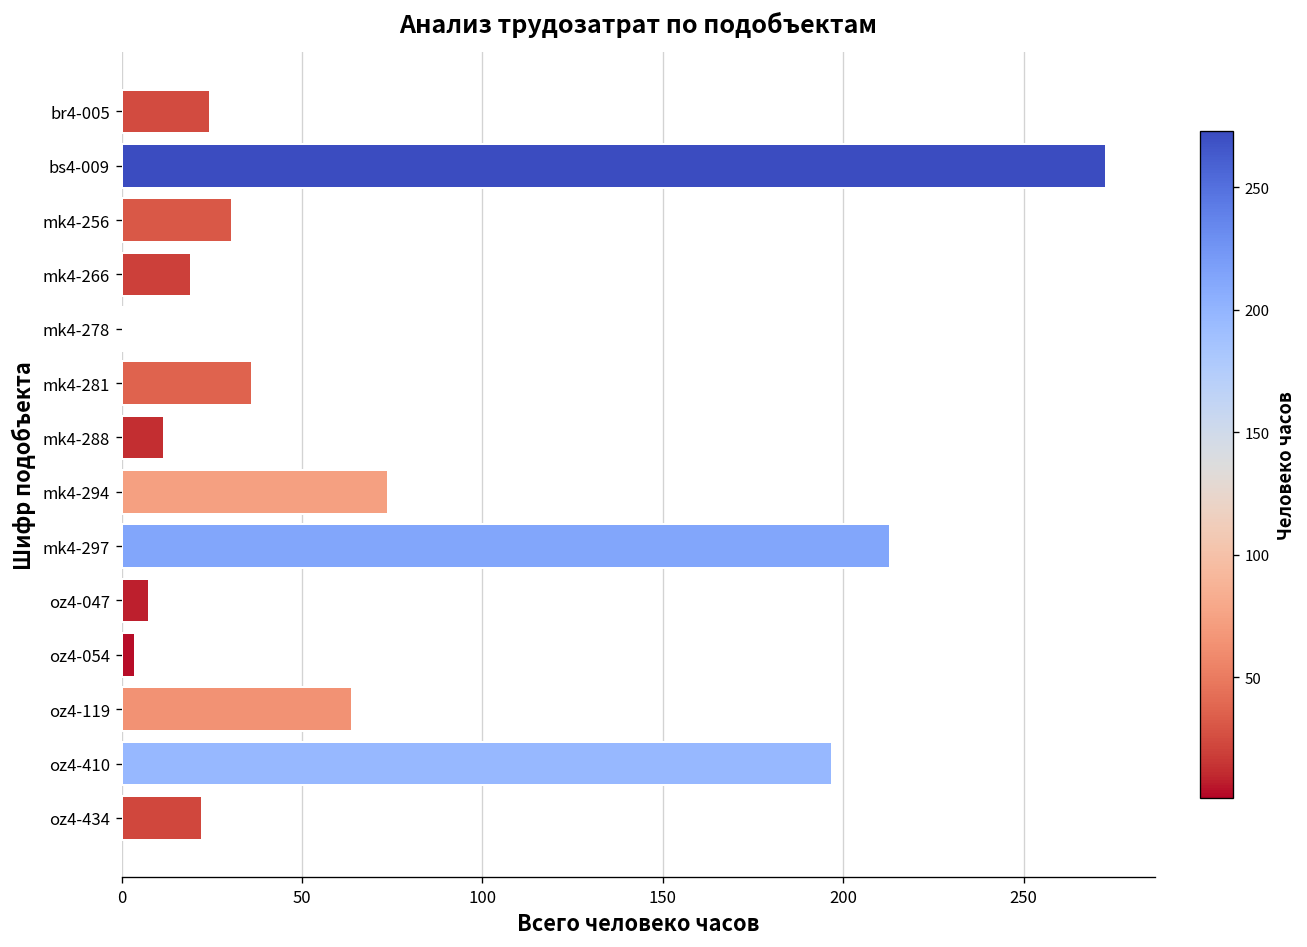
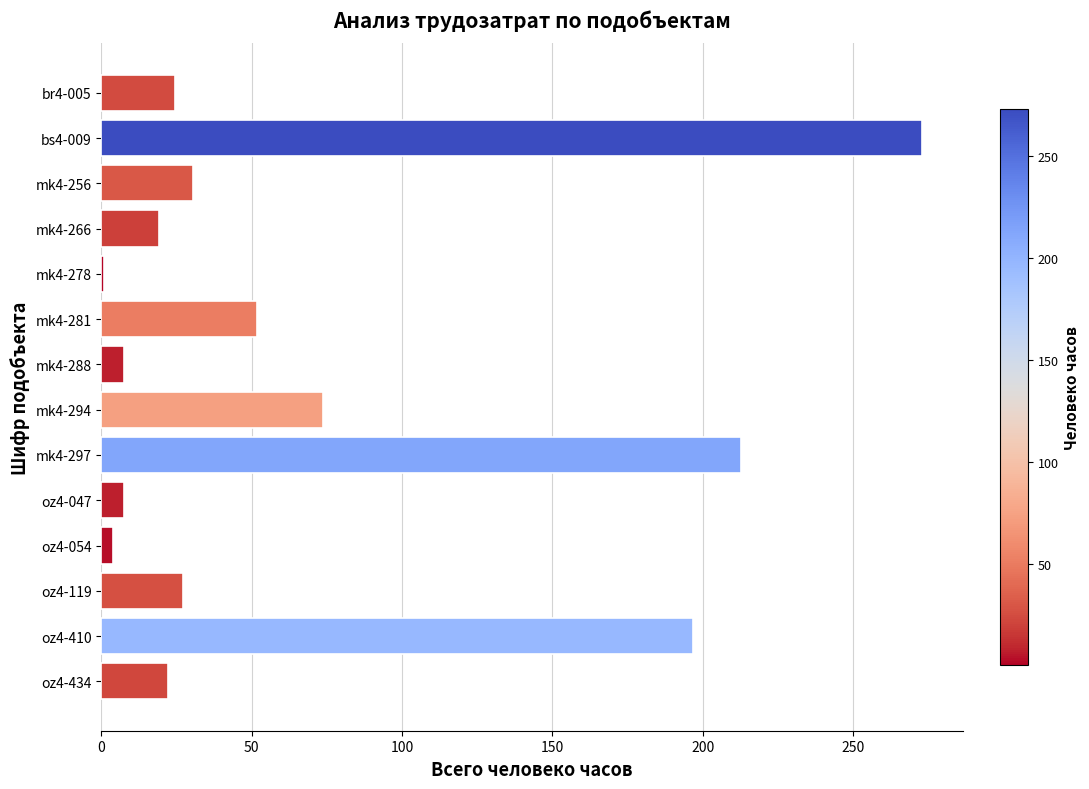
  {
    "br4-005": 25,
    "bs4-009": 273,
    "mk4-256": 31,
    "mk4-266": 19,
-   "mk4-281": 36,
-   "mk4-288": 12,
+   "mk4-281": 52,
+   "mk4-288": 8,
    "mk4-294": 74,
    "mk4-297": 213,
    "oz4-047": 8,
    "oz4-054": 4,
-   "oz4-119": 64,
+   "oz4-119": 27,
    "oz4-410": 197,
    "oz4-434": 22
  }
